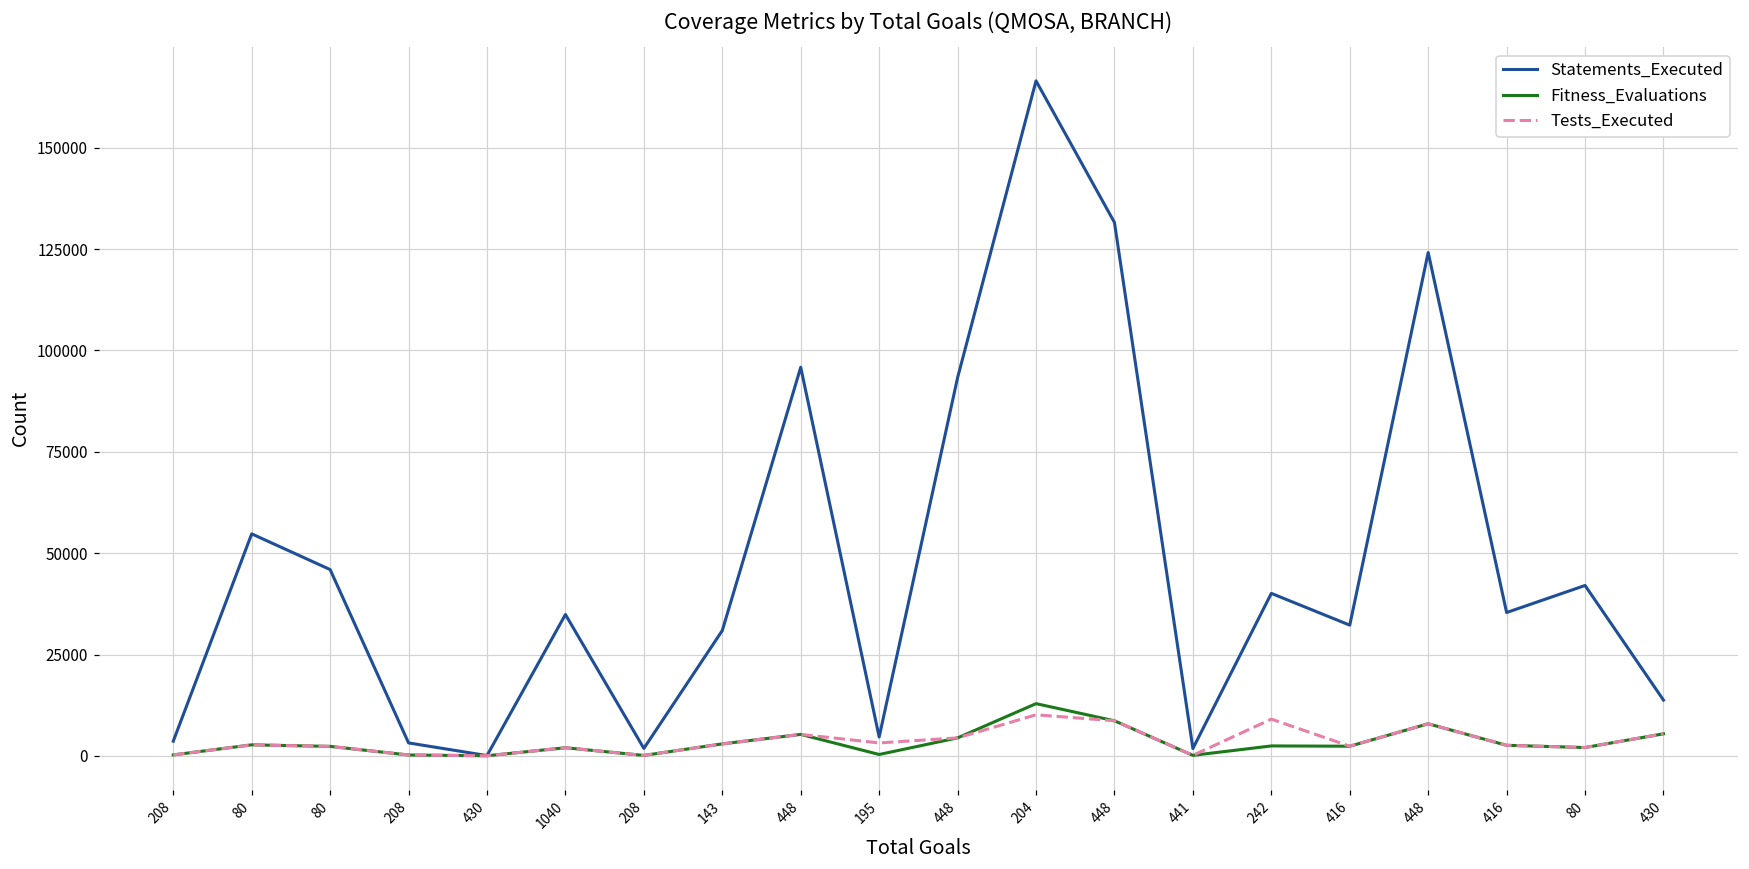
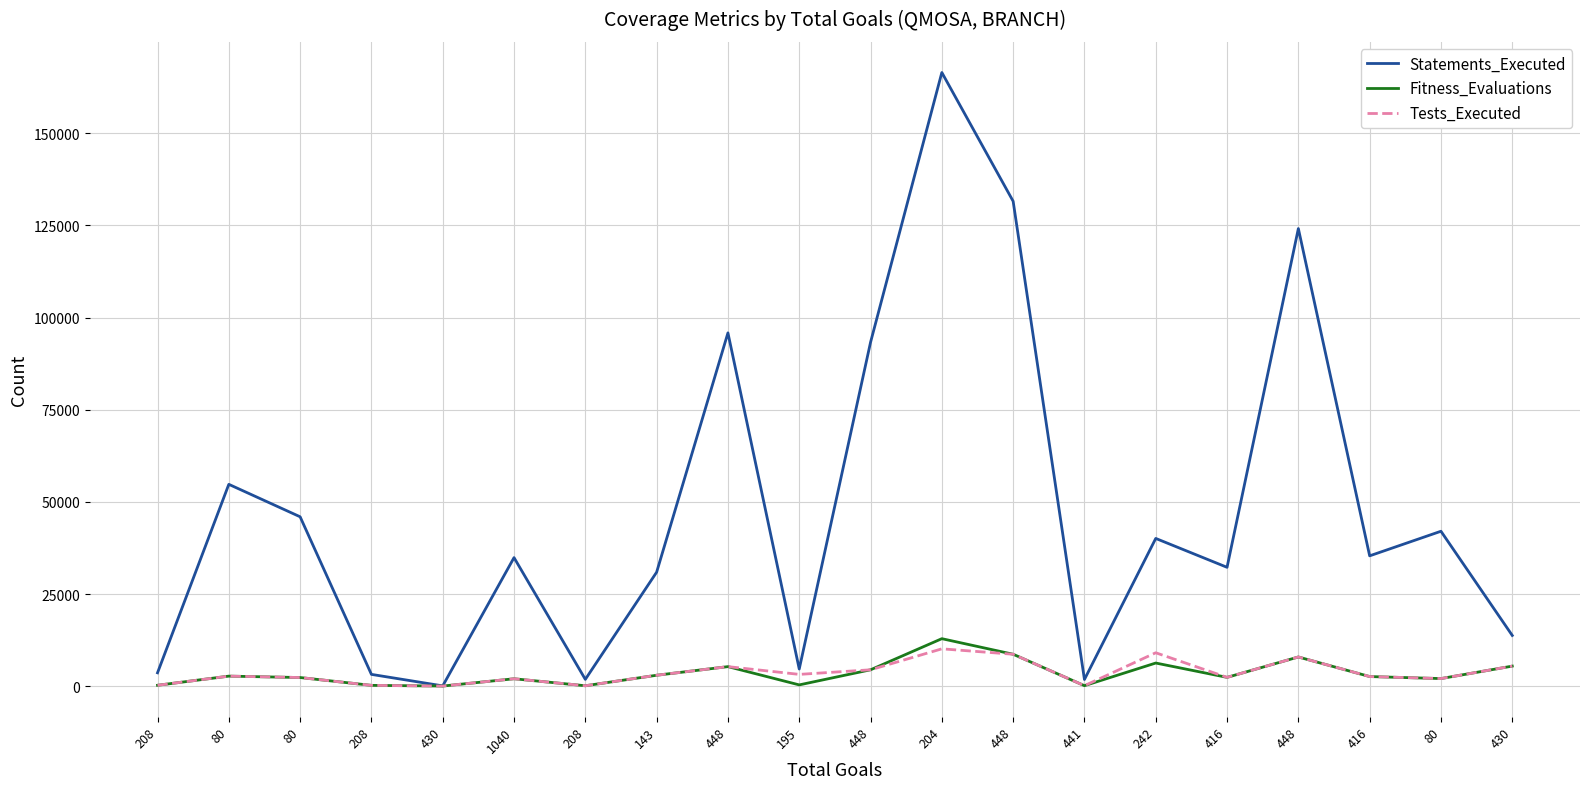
  {
    "Statements_Executed": {
      "1040": 35000,
      "143": 31000,
      "195": 5000,
      "204": 166000,
      "441": 2000,
      "242": 40000
    },
    "Fitness_Evaluations": {
      "195": 0,
      "204": 13000,
-     "242": 2000
+     "242": 6000
    },
    "Tests_Executed": {
      "195": 3000,
      "204": 10000,
      "242": 9000
    }
  }
